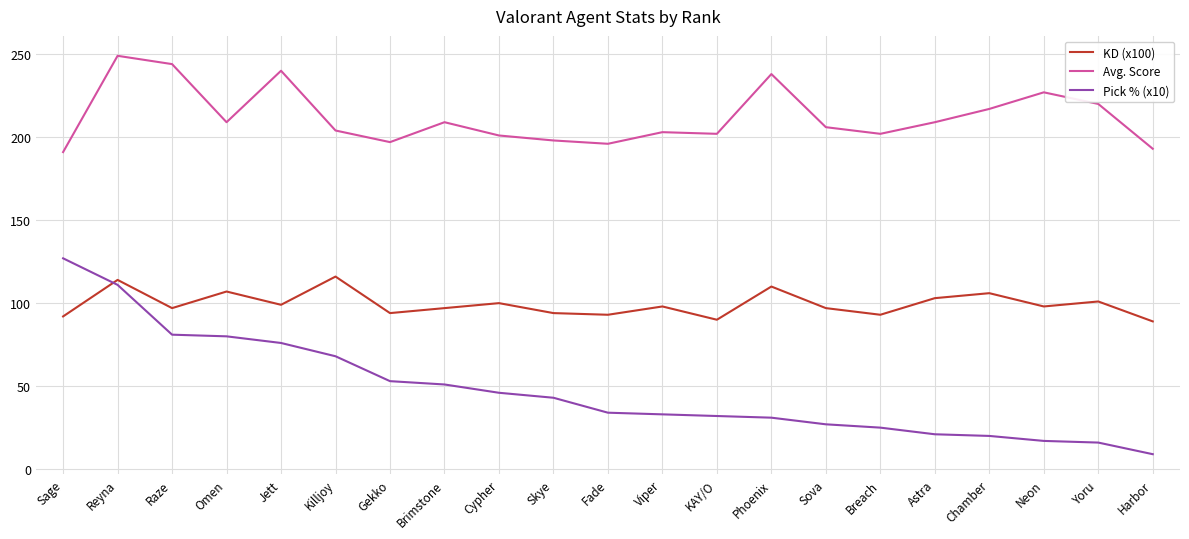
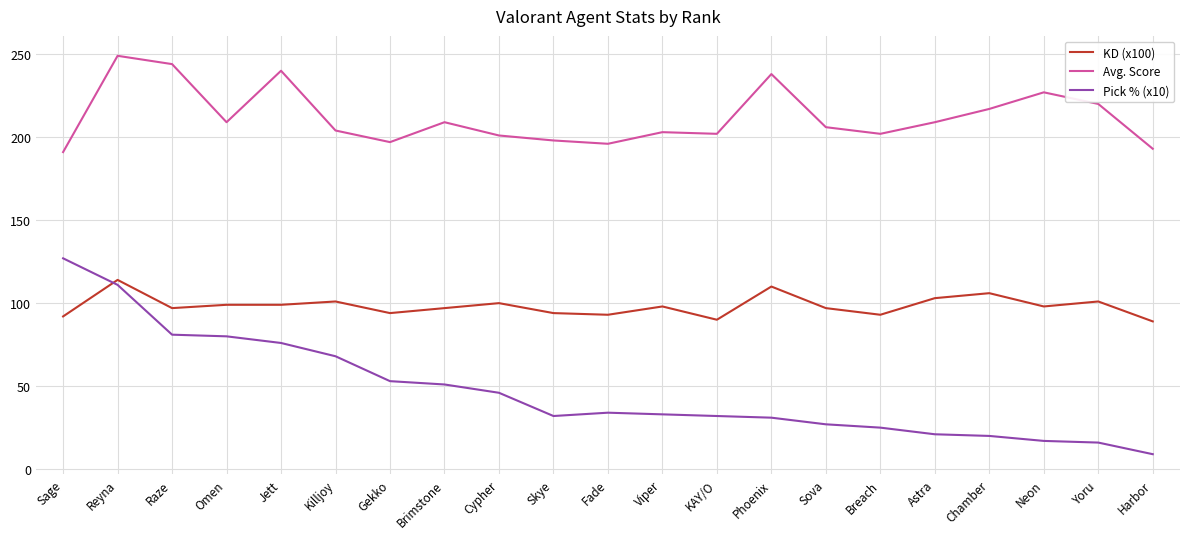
  {
    "KD (x100)": {
      "Sage": 92,
      "Reyna": 114,
      "Raze": 97,
-     "Omen": 107,
+     "Omen": 99,
      "Jett": 99,
-     "Killjoy": 116,
+     "Killjoy": 101,
      "Gekko": 94,
      "Brimstone": 97,
      "Cypher": 100,
      "Skye": 94,
      "Fade": 93,
      "Viper": 98,
      "KAY/O": 90,
      "Phoenix": 110,
      "Sova": 97,
      "Breach": 93,
      "Astra": 103,
      "Chamber": 106,
      "Neon": 98,
      "Yoru": 101,
      "Harbor": 89
    },
    "Avg. Score": {
      "Sage": 191,
      "Reyna": 249,
      "Raze": 244,
      "Omen": 209,
      "Jett": 240,
      "Killjoy": 204,
      "Gekko": 197,
      "Brimstone": 209,
      "Cypher": 201,
      "Skye": 198,
      "Fade": 196,
      "Viper": 203,
      "KAY/O": 202,
      "Phoenix": 238,
      "Sova": 206,
      "Breach": 202,
      "Astra": 209,
      "Chamber": 217,
      "Neon": 227,
      "Yoru": 220,
      "Harbor": 193
    },
    "Pick % (x10)": {
      "Sage": 127,
      "Reyna": 111,
      "Raze": 81,
      "Omen": 80,
      "Jett": 76,
      "Killjoy": 68,
      "Gekko": 53,
      "Brimstone": 51,
      "Cypher": 46,
-     "Skye": 43,
+     "Skye": 32,
      "Fade": 34,
      "Viper": 33,
      "KAY/O": 32,
      "Phoenix": 31,
      "Sova": 27,
      "Breach": 25,
      "Astra": 21,
      "Chamber": 20,
      "Neon": 17,
      "Yoru": 16,
      "Harbor": 9
    }
  }
